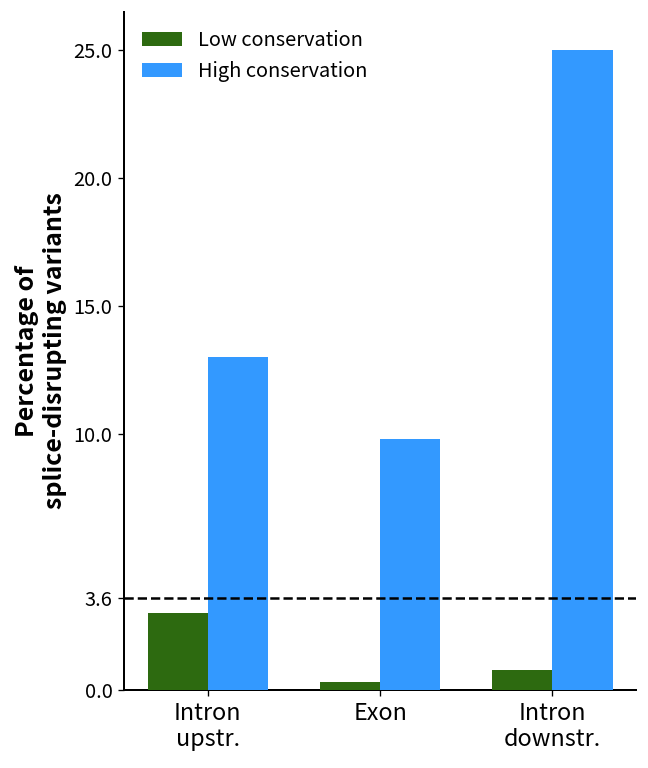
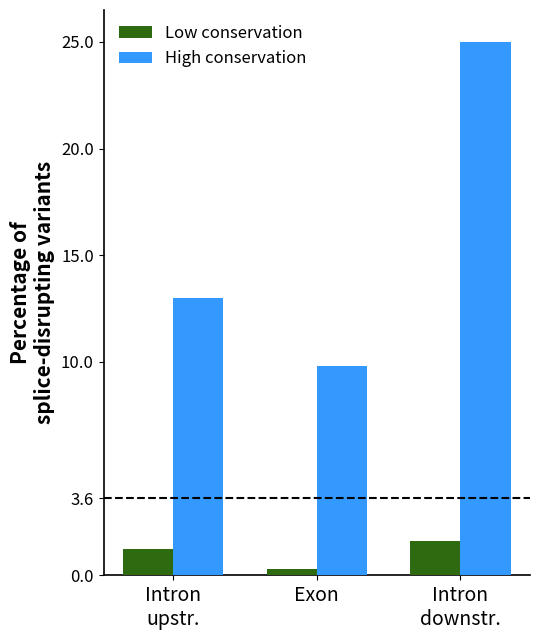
  {
    "Low conservation": {
-     "Intron upstr.": 3.0,
+     "Intron upstr.": 1.2,
      "Exon": 0.3,
-     "Intron downstr.": 0.8
+     "Intron downstr.": 1.6
    },
    "High conservation": {
      "Intron upstr.": 13.0,
      "Exon": 9.8,
      "Intron downstr.": 25.0
    }
  }
